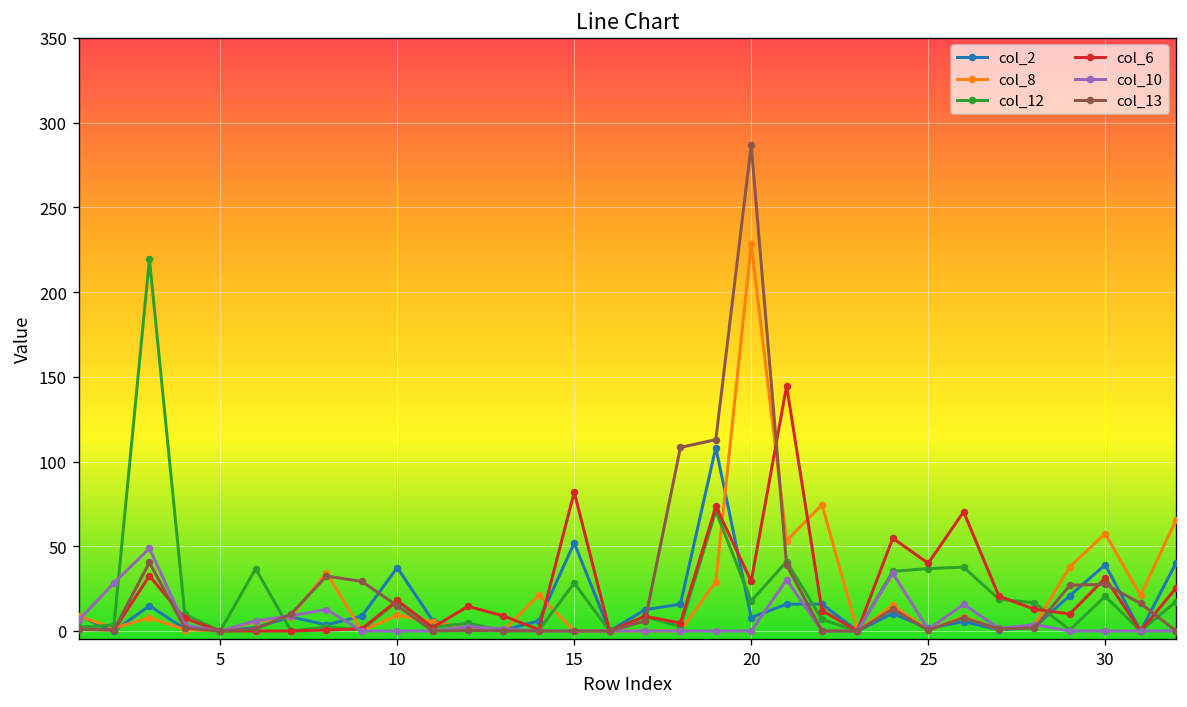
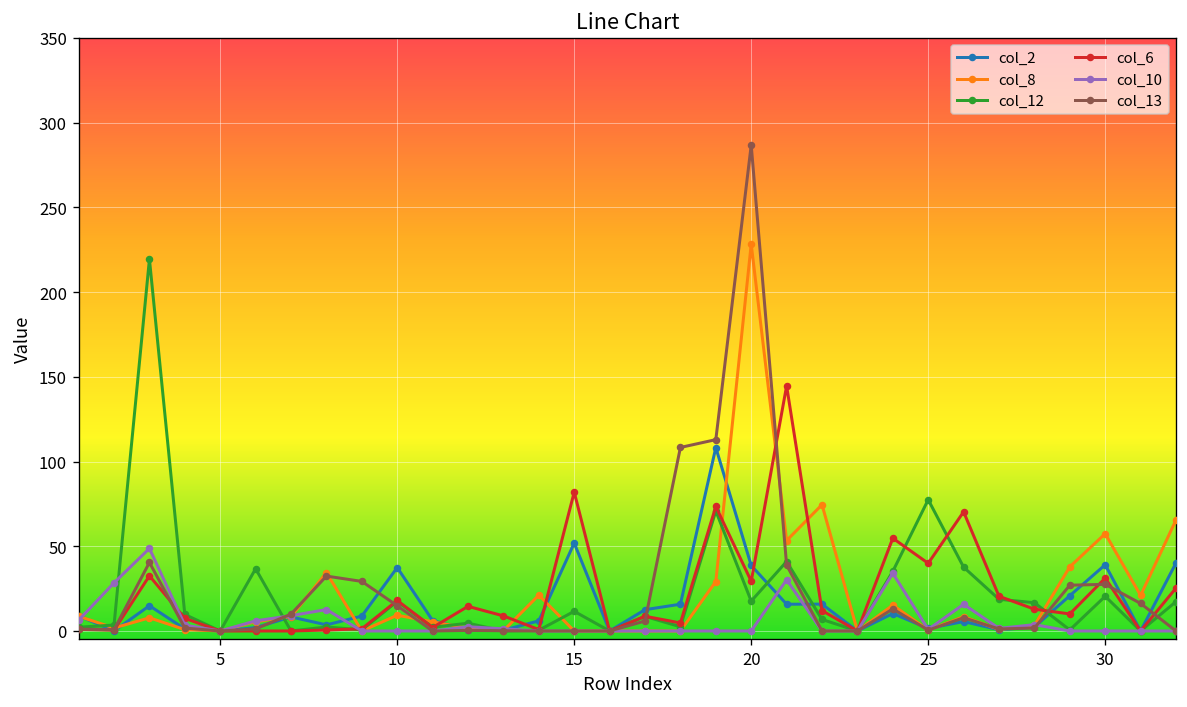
  {
    "col_2": {
      "10": 37,
      "15": 52,
-     "20": 8,
+     "20": 39,
      "30": 39
    },
    "col_8": {
      "10": 9,
      "20": 228,
      "30": 57
    },
    "col_12": {
-     "15": 28,
+     "15": 12,
      "20": 18,
-     "25": 37,
+     "25": 77,
      "30": 20
    },
    "col_6": {
      "15": 82,
      "20": 29,
      "25": 40,
      "30": 31
    },
    "col_10": {
      "10": 0,
      "20": 0,
      "30": 0
    },
    "col_13": {
      "10": 15,
      "20": 287,
      "30": 28
    }
  }
